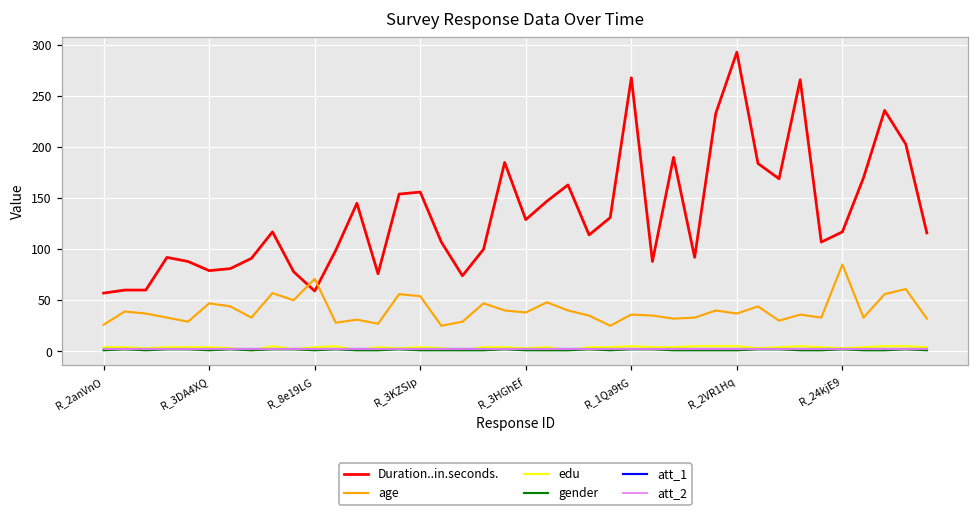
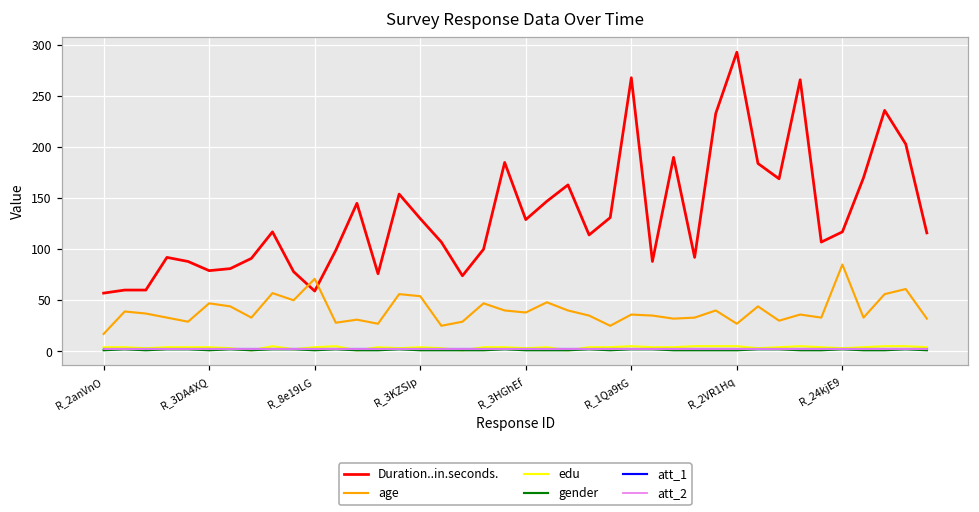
  {
    "Duration..in.seconds.": {
      "R_2anVnO": 60,
      "R_3DA4XQ": 80,
      "R_8e19LG": 60,
-     "R_3KZSIp": 160,
+     "R_3KZSIp": 130,
      "R_3HGhEf": 130,
      "R_1Qa9tG": 270,
      "R_2VR1Hq": 290,
      "R_24kjE9": 120
    },
    "age": {
-     "R_2anVnO": 30,
+     "R_2anVnO": 20,
      "R_3DA4XQ": 50,
      "R_8e19LG": 70,
      "R_3KZSIp": 50,
      "R_3HGhEf": 40,
      "R_1Qa9tG": 40,
-     "R_2VR1Hq": 40,
+     "R_2VR1Hq": 30,
      "R_24kjE9": 90
    },
    "edu": {
      "R_1Qa9tG": 10,
      "R_2VR1Hq": 10
    }
  }
